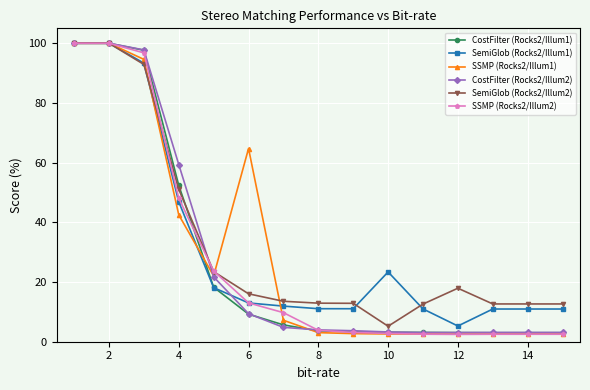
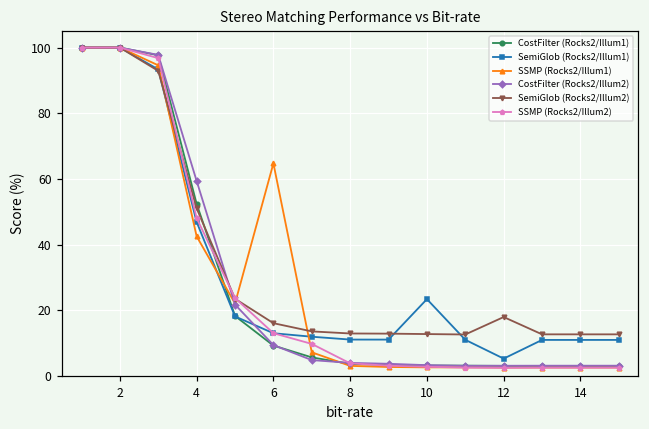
  {
    "CostFilter (Rocks2/Illum1)": {
      "4": 52
    },
    "SemiGlob (Rocks2/Illum1)": {
      "4": 47,
      "8": 11,
      "10": 23,
      "12": 5,
      "14": 11
    },
    "SSMP (Rocks2/Illum1)": {
      "4": 43,
      "6": 65
    },
    "CostFilter (Rocks2/Illum2)": {
      "4": 59
    },
    "SemiGlob (Rocks2/Illum2)": {
      "4": 51,
      "6": 16,
      "8": 13,
-     "10": 5,
+     "10": 13,
      "12": 18,
      "14": 13
    },
    "SSMP (Rocks2/Illum2)": {
      "4": 48
    }
  }
